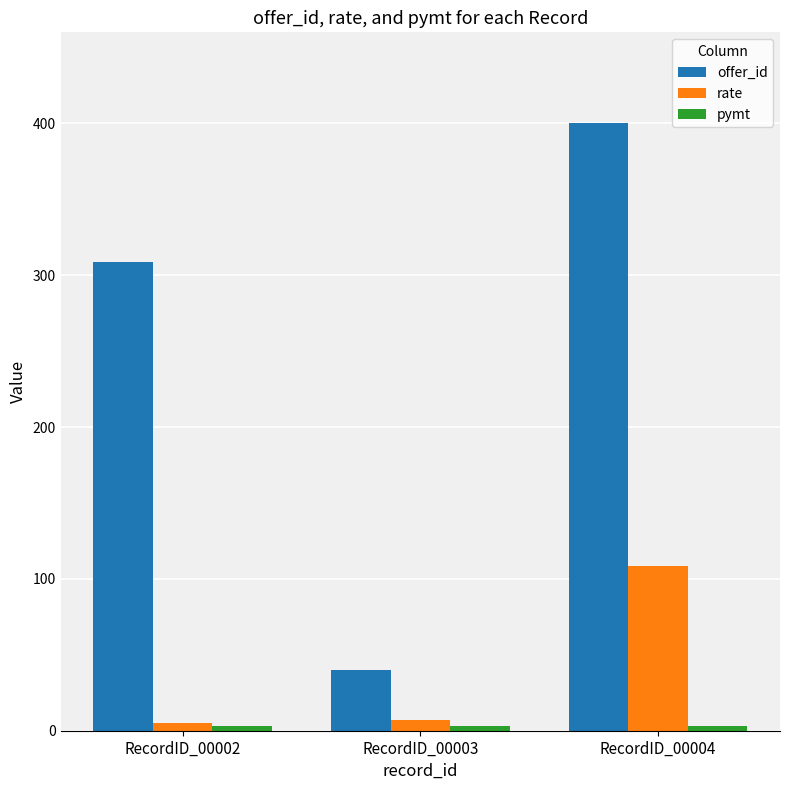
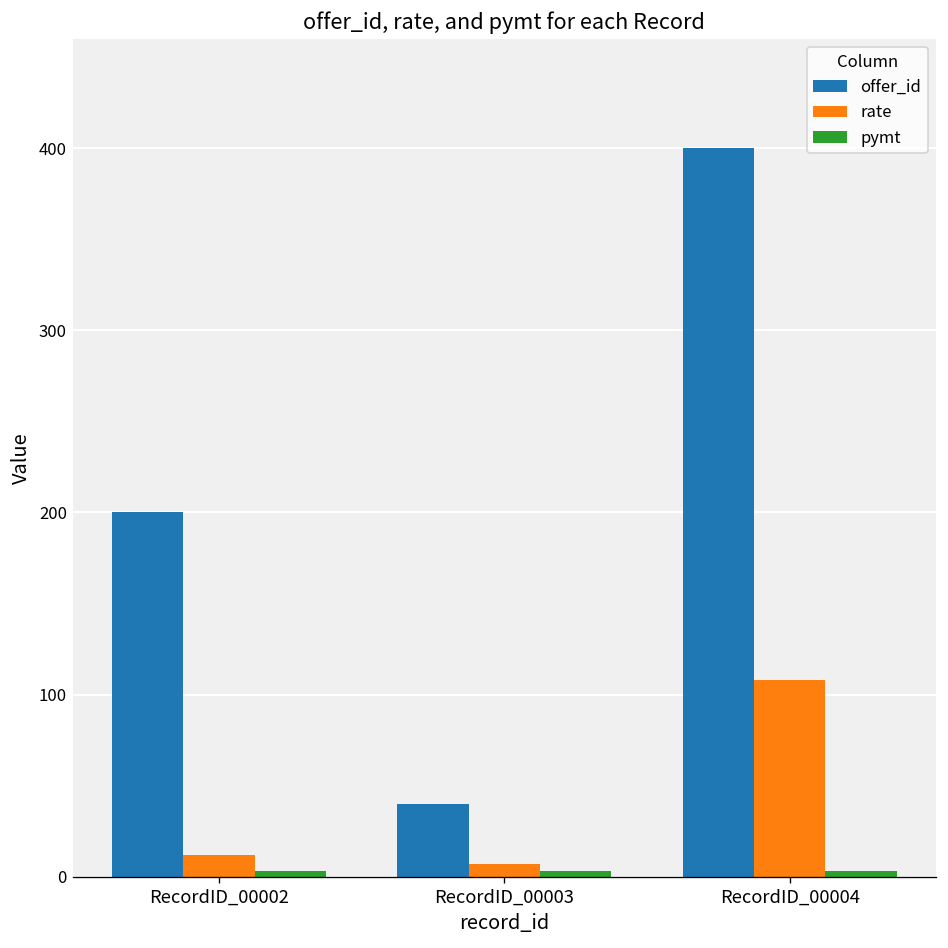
  {
    "offer_id": {
-     "RecordID_00002": 309,
+     "RecordID_00002": 200,
      "RecordID_00003": 40,
      "RecordID_00004": 400
    },
    "rate": {
-     "RecordID_00002": 5,
+     "RecordID_00002": 12,
      "RecordID_00003": 7,
      "RecordID_00004": 108
    },
    "pymt": {
      "RecordID_00002": 3,
      "RecordID_00003": 3,
      "RecordID_00004": 3
    }
  }
